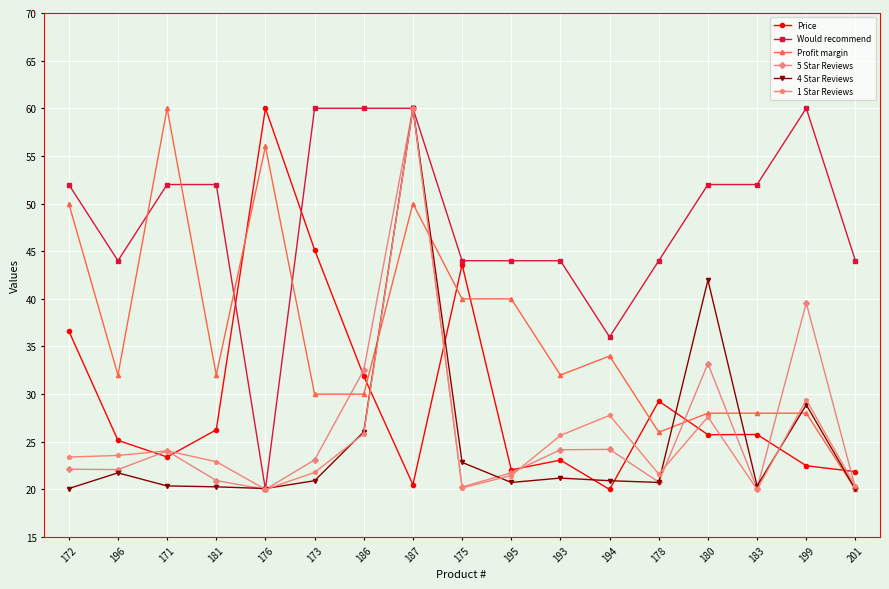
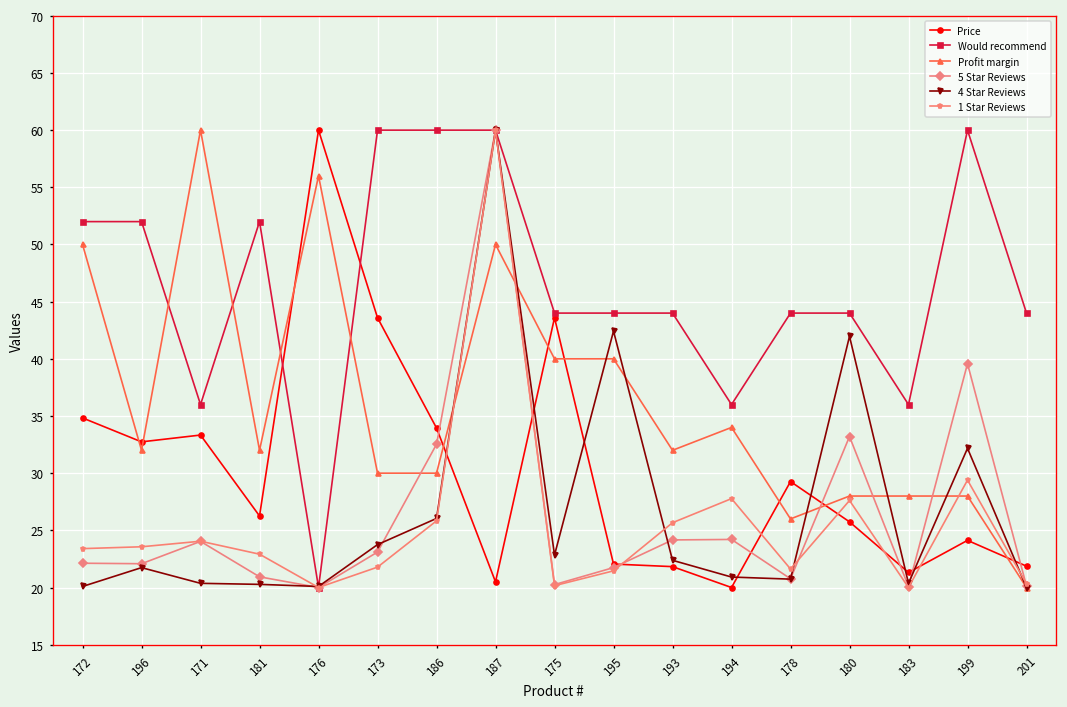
  {
    "Price": {
-     "172": 37,
-     "196": 25,
-     "171": 23,
+     "172": 35,
+     "196": 33,
+     "171": 33,
      "181": 26,
      "176": 60,
-     "173": 45,
-     "186": 32,
+     "173": 44,
+     "186": 34,
      "187": 20,
      "175": 44,
      "195": 22,
-     "193": 23,
+     "193": 22,
      "194": 20,
      "178": 29,
      "180": 26,
-     "183": 26,
-     "199": 22,
+     "183": 21,
+     "199": 24,
      "201": 22
    },
    "Would recommend": {
      "172": 52,
-     "196": 44,
-     "171": 52,
+     "196": 52,
+     "171": 36,
      "181": 52,
      "173": 60,
      "186": 60,
      "175": 44,
      "195": 44,
      "193": 44,
      "194": 36,
      "178": 44,
-     "180": 52,
-     "183": 52,
+     "180": 44,
+     "183": 36,
      "199": 60,
      "201": 44
    },
    "4 Star Reviews": {
      "172": 20,
      "196": 22,
      "171": 20,
      "181": 20,
-     "173": 21,
+     "173": 24,
      "175": 23,
-     "195": 21,
-     "193": 21,
+     "195": 42,
+     "193": 22,
      "194": 21,
      "180": 42,
      "183": 20,
-     "199": 29
+     "199": 32
    }
  }
